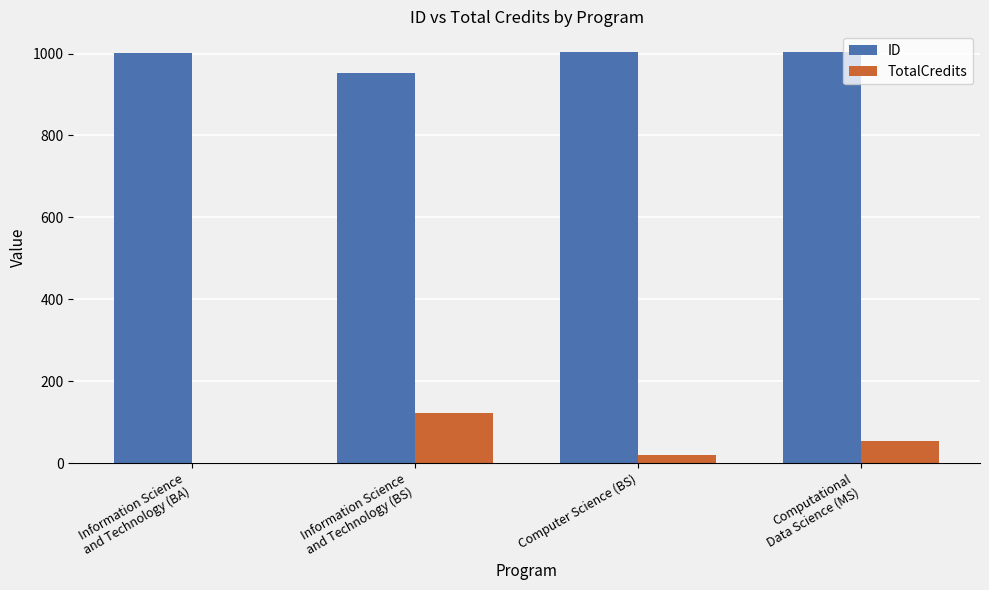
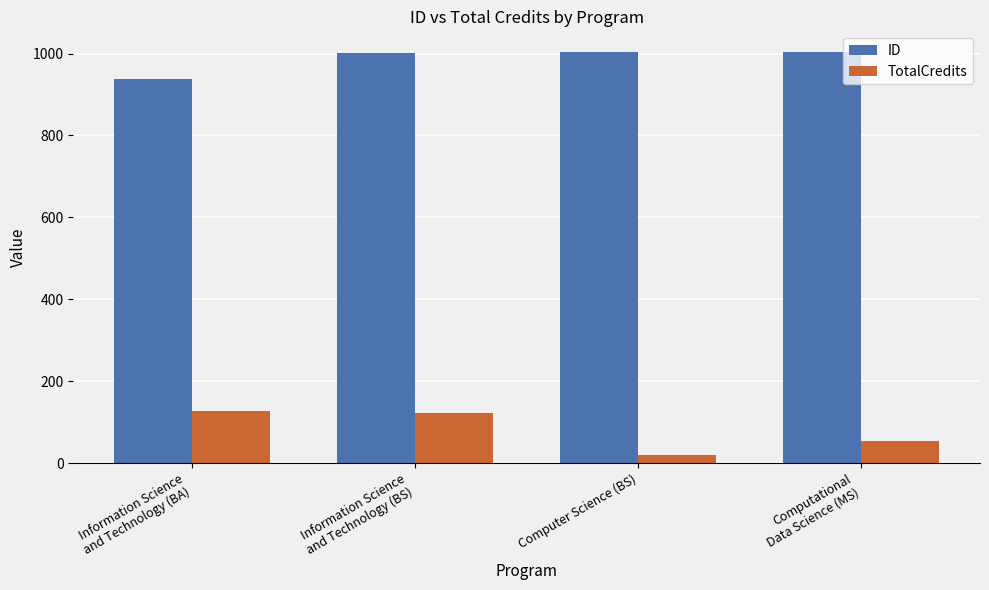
  {
    "ID": {
-     "Information Science and Technology (BA)": 1000,
-     "Information Science and Technology (BS)": 950,
+     "Information Science and Technology (BA)": 940,
+     "Information Science and Technology (BS)": 1000,
      "Computer Science (BS)": 1000,
      "Computational Data Science (MS)": 1000
    },
    "TotalCredits": {
-     "Information Science and Technology (BA)": 0,
+     "Information Science and Technology (BA)": 130,
      "Information Science and Technology (BS)": 120,
      "Computer Science (BS)": 20,
      "Computational Data Science (MS)": 50
    }
  }
